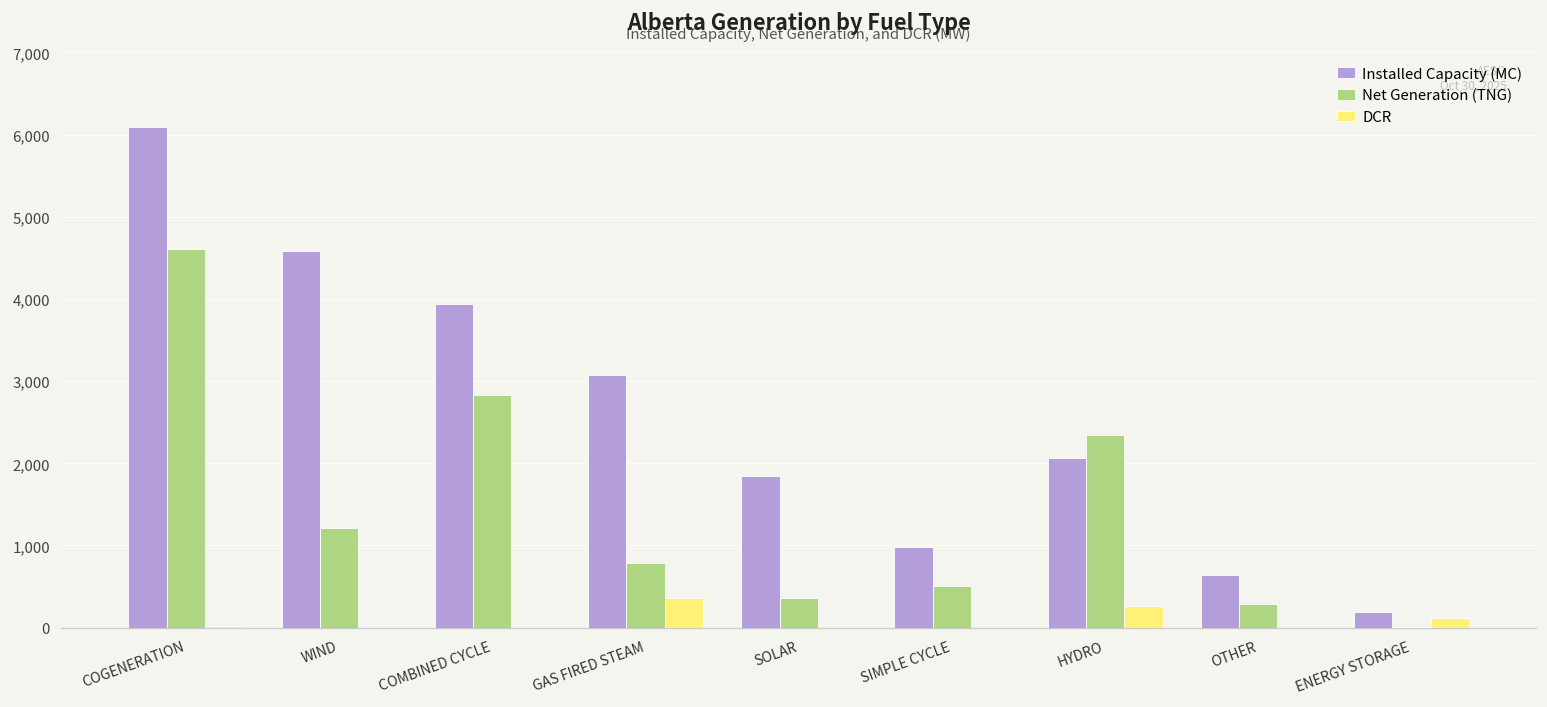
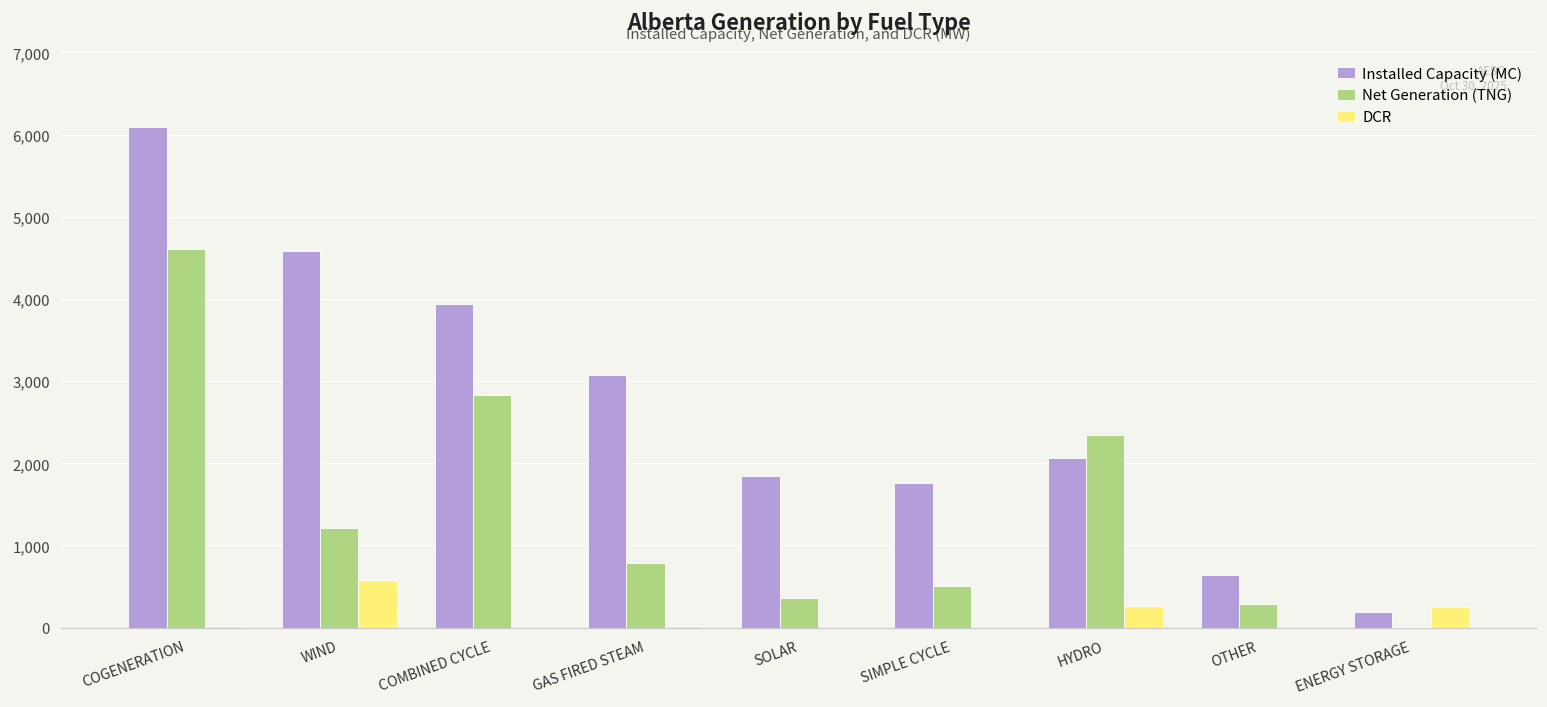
  {
    "Installed Capacity (MC)": {
      "COGENERATION": "6,100",
      "WIND": "4,600",
      "COMBINED CYCLE": "3,900",
      "GAS FIRED STEAM": "3,100",
      "SOLAR": "1,900",
-     "SIMPLE CYCLE": "1,000",
+     "SIMPLE CYCLE": "1,800",
      "HYDRO": "2,100",
      "OTHER": "600",
      "ENERGY STORAGE": "200"
    },
    "Net Generation (TNG)": {
      "COGENERATION": "4,600",
      "WIND": "1,200",
      "COMBINED CYCLE": "2,800",
      "GAS FIRED STEAM": "800",
      "SOLAR": "400",
      "SIMPLE CYCLE": "500",
      "HYDRO": "2,300",
      "OTHER": "300"
    },
    "DCR": {
-     "WIND": "0",
+     "WIND": "600",
      "COMBINED CYCLE": "0",
-     "GAS FIRED STEAM": "400",
+     "GAS FIRED STEAM": "0",
      "SOLAR": "0",
      "SIMPLE CYCLE": "0",
      "HYDRO": "300",
      "OTHER": "0",
-     "ENERGY STORAGE": "100"
+     "ENERGY STORAGE": "200"
    }
  }
